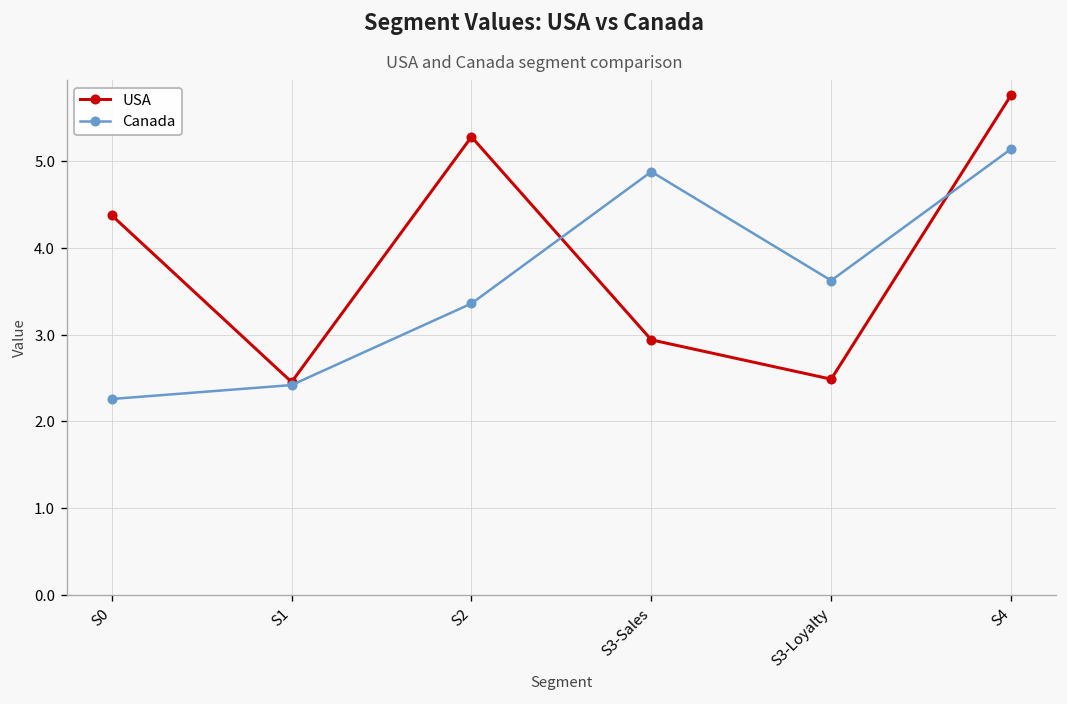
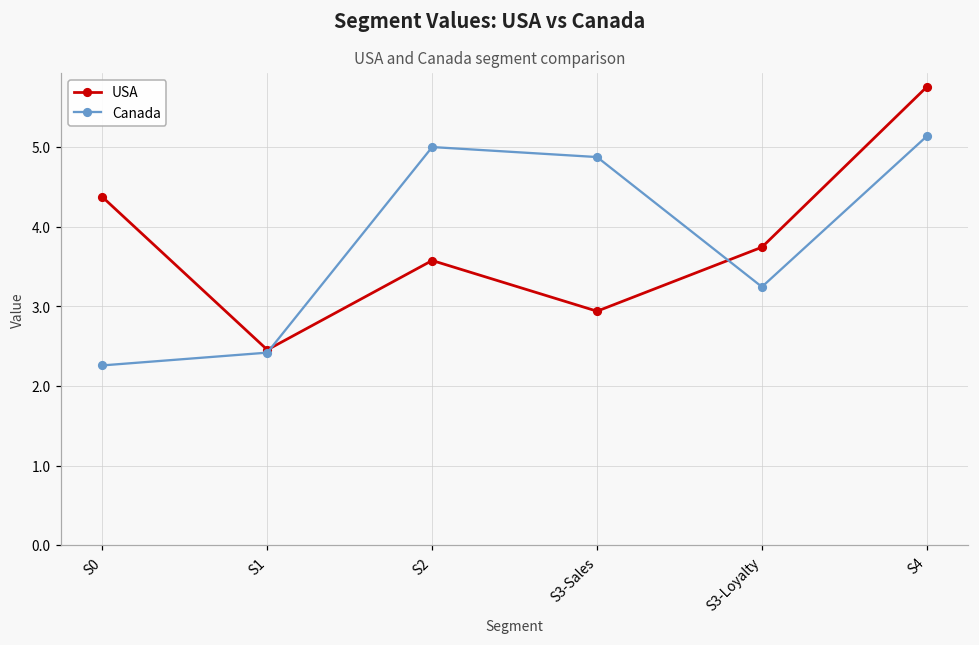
  {
    "USA": {
      "S0": 4.4,
-     "S2": 5.3,
+     "S2": 3.6,
      "S3-Sales": 2.9,
-     "S3-Loyalty": 2.5,
+     "S3-Loyalty": 3.7,
      "S4": 5.8
    },
    "Canada": {
      "S0": 2.3,
-     "S2": 3.4,
+     "S2": 5.0,
      "S3-Sales": 4.9,
-     "S3-Loyalty": 3.6,
+     "S3-Loyalty": 3.2,
      "S4": 5.1
    }
  }
